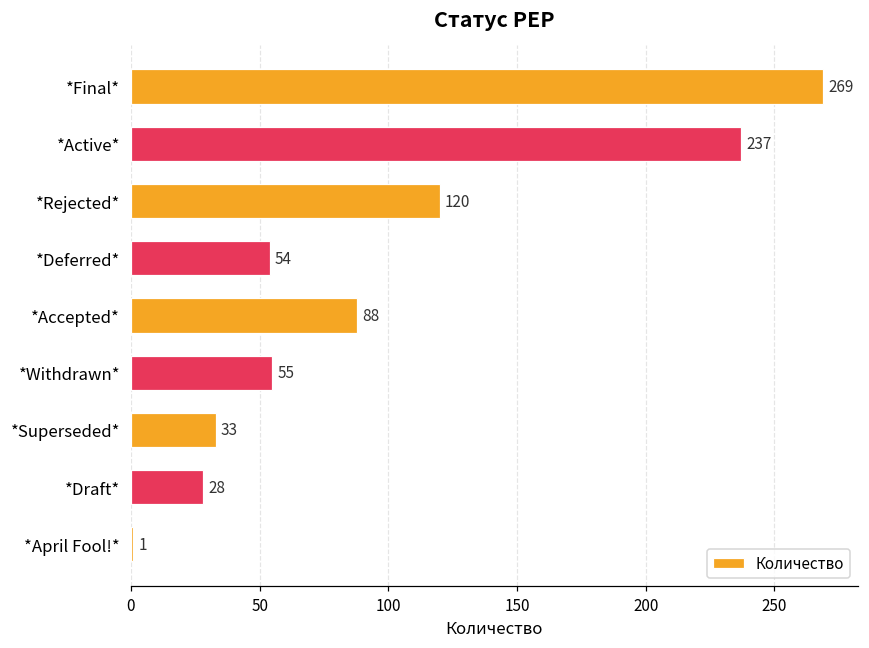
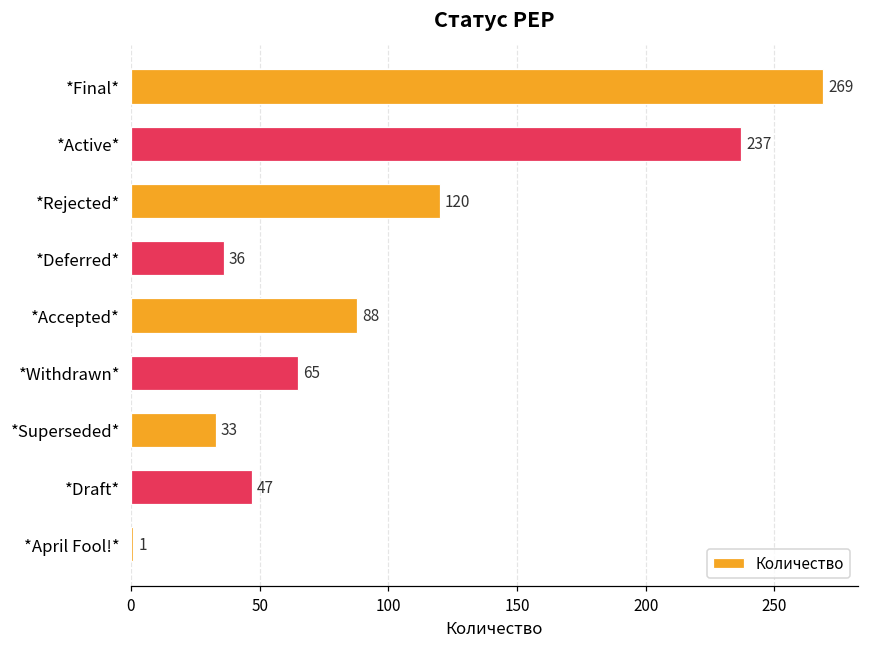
  {
    "*Final*": 269,
    "*Active*": 237,
    "*Rejected*": 120,
-   "*Deferred*": 54,
+   "*Deferred*": 36,
    "*Accepted*": 88,
-   "*Withdrawn*": 55,
+   "*Withdrawn*": 65,
    "*Superseded*": 33,
-   "*Draft*": 28,
+   "*Draft*": 47,
    "*April Fool!*": 1
  }
